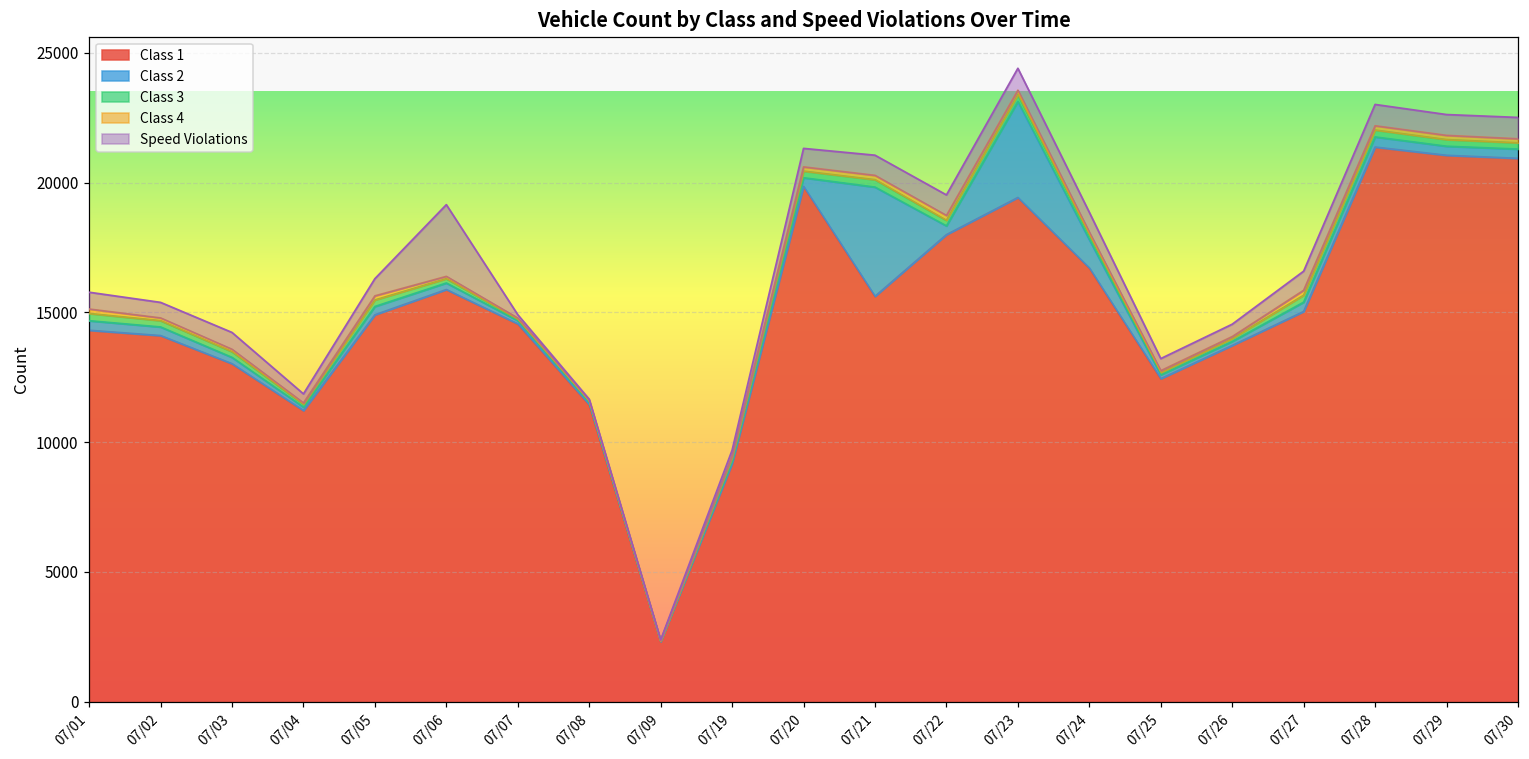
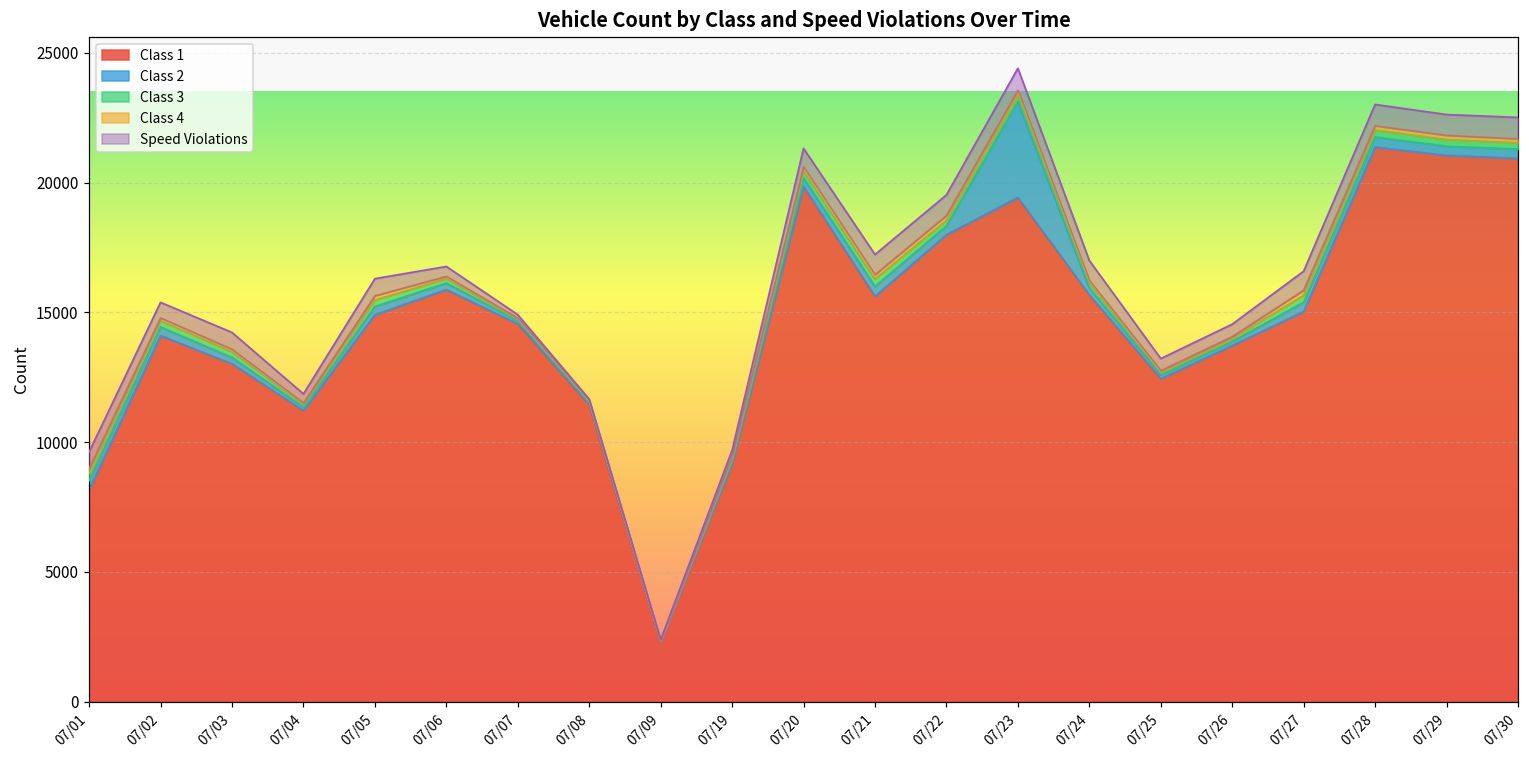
  {
    "Class 1": {
-     "07/01": 14300,
+     "07/01": 8200,
      "07/02": 14100,
      "07/03": 13000,
      "07/04": 11200,
      "07/05": 14900,
      "07/06": 15900,
      "07/07": 14600,
      "07/19": 9200,
      "07/20": 19800,
      "07/21": 15600,
      "07/22": 18000,
      "07/23": 19400,
-     "07/24": 16700,
+     "07/24": 15700,
      "07/25": 12400,
      "07/26": 13700,
      "07/27": 15000,
      "07/28": 21400,
      "07/29": 21000,
      "07/30": 20900
    },
    "Class 2": {
      "07/01": 400,
      "07/02": 300,
      "07/03": 200,
      "07/04": 100,
      "07/05": 300,
      "07/06": 300,
      "07/19": 100,
      "07/20": 300,
-     "07/21": 4200,
+     "07/21": 400,
      "07/22": 300,
      "07/23": 3700,
-     "07/24": 1100,
+     "07/24": 300,
      "07/26": 200,
      "07/27": 400,
      "07/28": 400,
      "07/29": 300,
      "07/30": 400
    },
    "Class 3": {
      "07/01": 300,
      "07/05": 300,
      "07/20": 300,
      "07/21": 300,
      "07/22": 200,
      "07/23": 300,
      "07/27": 300,
      "07/28": 300,
      "07/29": 300,
      "07/30": 200
    },
    "Class 4": {
      "07/01": 200,
      "07/05": 200,
      "07/20": 200,
      "07/21": 200,
      "07/22": 200,
      "07/23": 200,
      "07/27": 200,
      "07/28": 200,
      "07/29": 200,
      "07/30": 200
    },
    "Speed Violations": {
      "07/01": 600,
      "07/02": 600,
      "07/03": 600,
      "07/04": 300,
      "07/05": 700,
-     "07/06": 2800,
+     "07/06": 400,
      "07/07": 100,
      "07/19": 200,
      "07/20": 700,
      "07/21": 800,
      "07/22": 800,
      "07/23": 800,
      "07/24": 800,
      "07/25": 500,
      "07/26": 500,
      "07/27": 700,
      "07/28": 800,
      "07/29": 800,
      "07/30": 800
    }
  }
